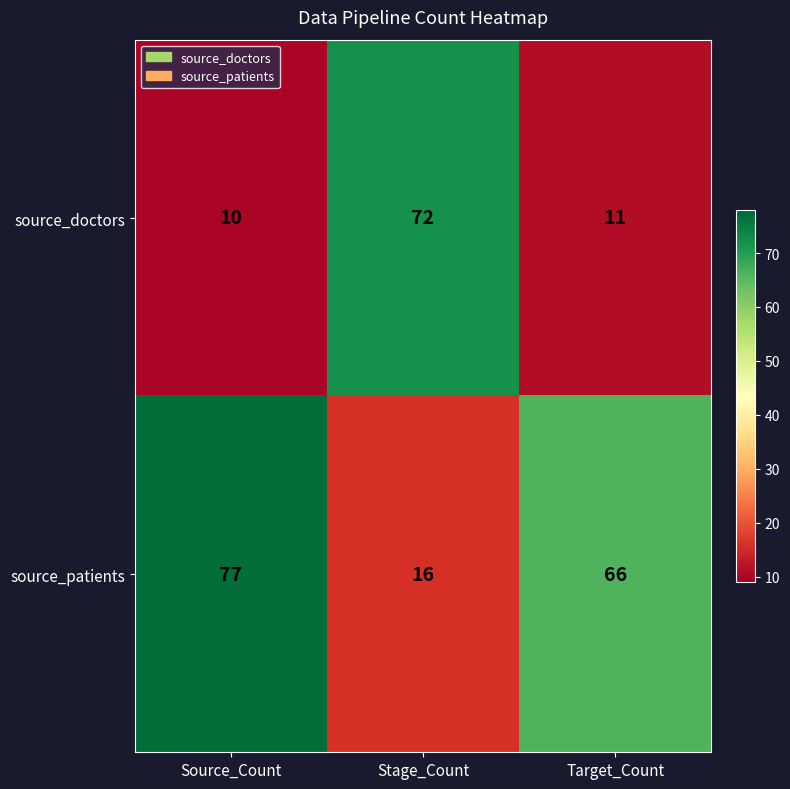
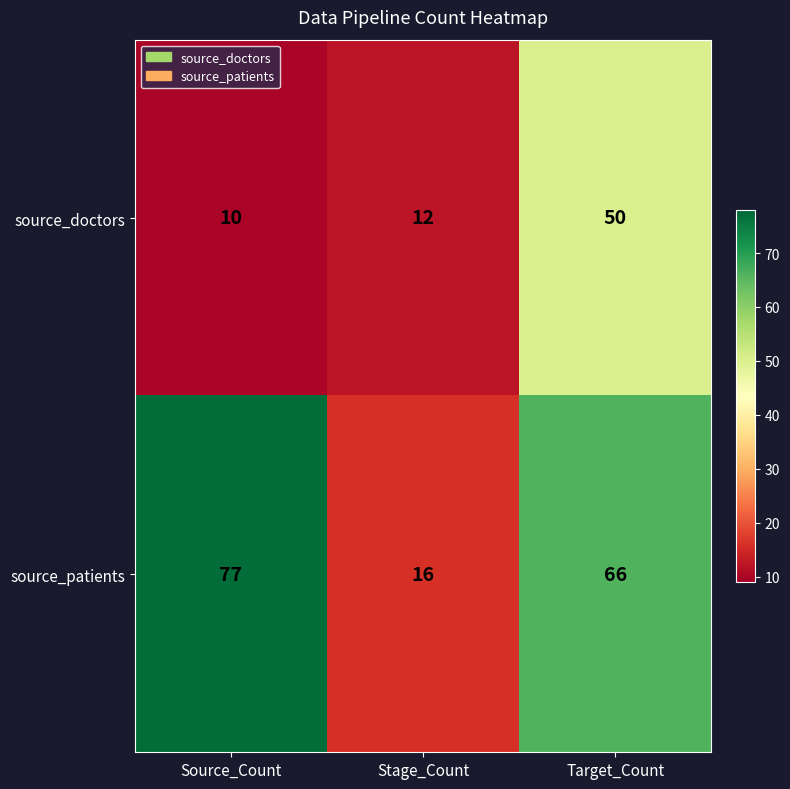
  {
    "source_doctors": {
      "Source_Count": 10,
-     "Stage_Count": 72,
-     "Target_Count": 11
+     "Stage_Count": 12,
+     "Target_Count": 50
    },
    "source_patients": {
      "Source_Count": 77,
      "Stage_Count": 16,
      "Target_Count": 66
    }
  }
